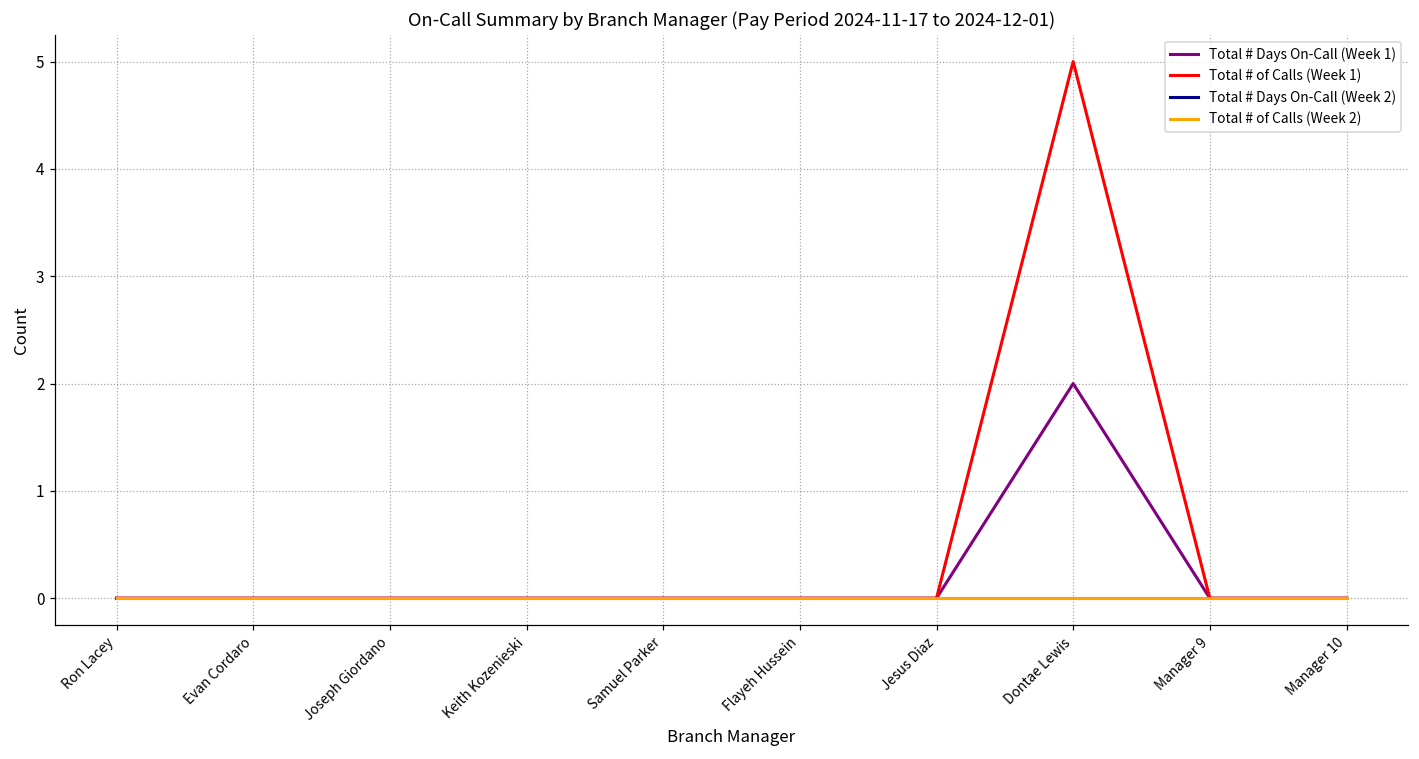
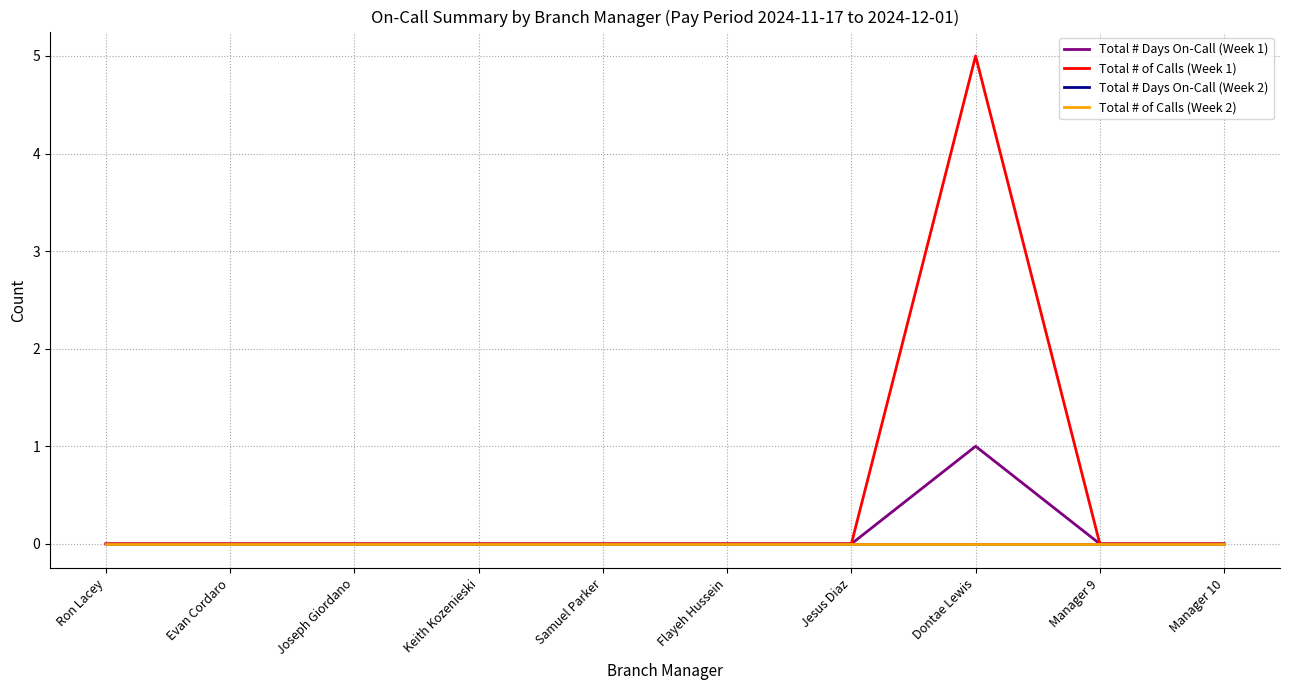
  {
    "Total # Days On-Call (Week 1)": {
-     "Dontae Lewis": 2
+     "Dontae Lewis": 1
    },
    "Total # of Calls (Week 1)": {
      "Dontae Lewis": 5
    },
    "Total # of Calls (Week 2)": {
      "Dontae Lewis": 0
    }
  }
